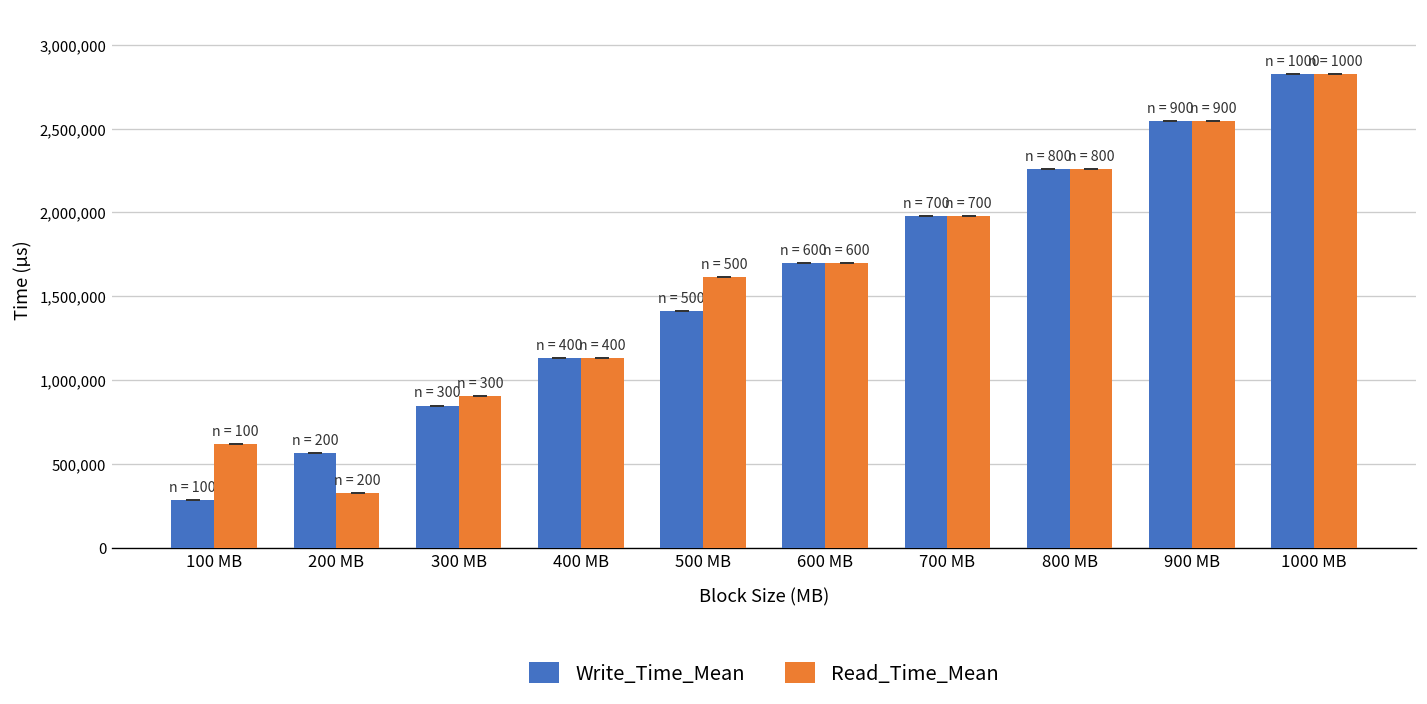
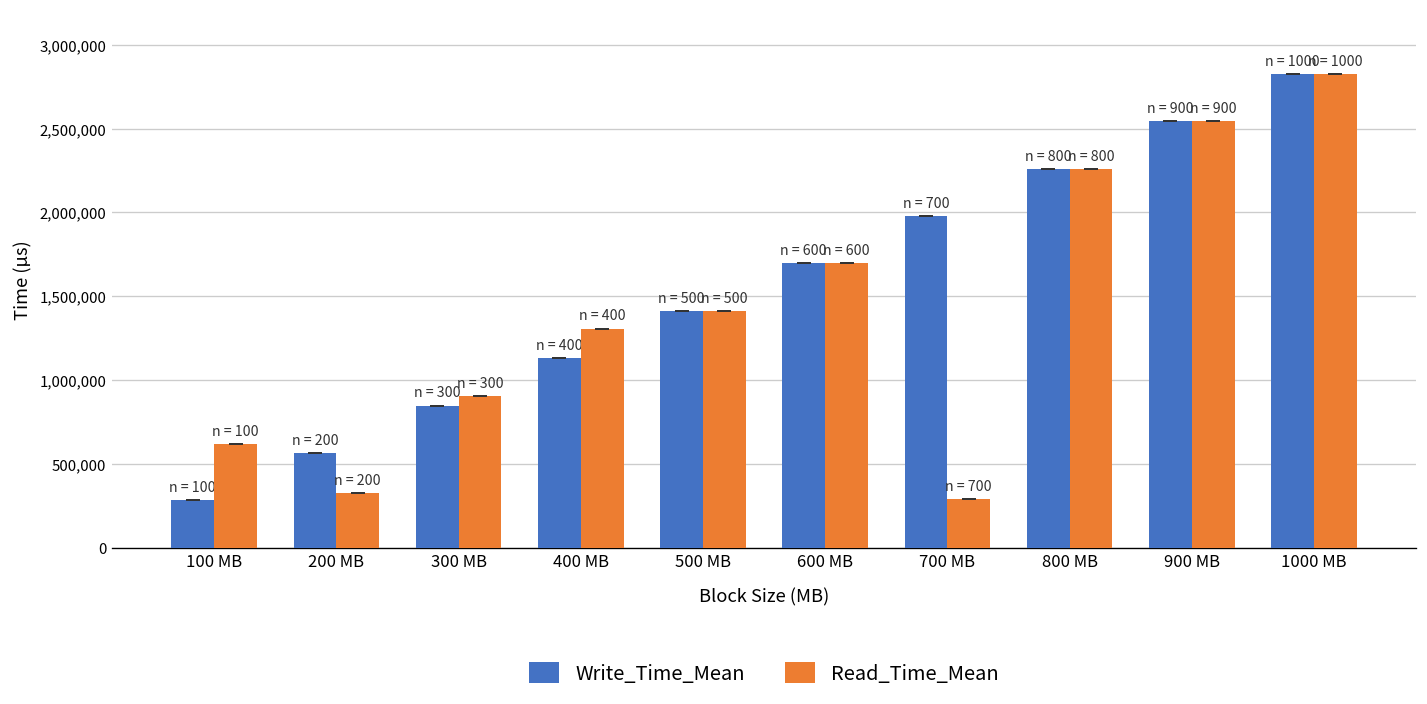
  {
    "Read_Time_Mean": {
-     "400 MB": "1,130,000",
-     "500 MB": "1,610,000",
-     "700 MB": "1,980,000"
+     "400 MB": "1,310,000",
+     "500 MB": "1,410,000",
+     "700 MB": "290,000"
    }
  }
